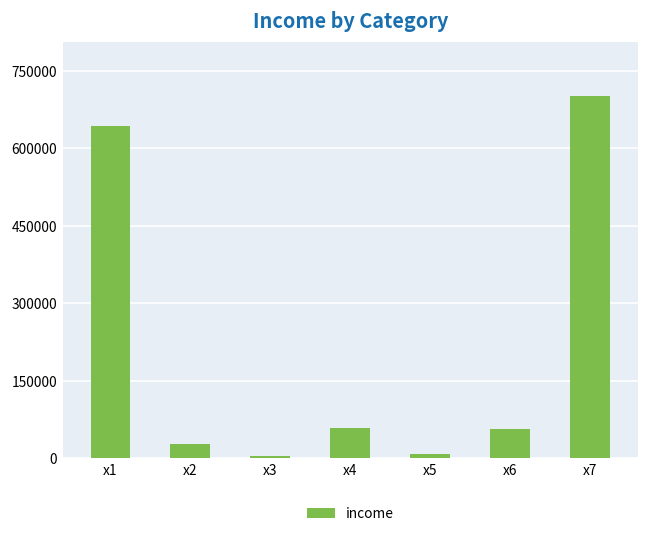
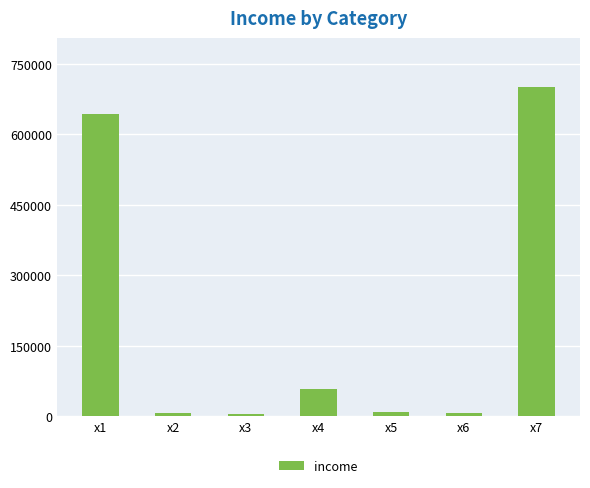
  {
    "x1": 640000,
-   "x2": 30000,
+   "x2": 10000,
    "x4": 60000,
    "x5": 10000,
-   "x6": 60000,
+   "x6": 10000,
    "x7": 700000
  }
